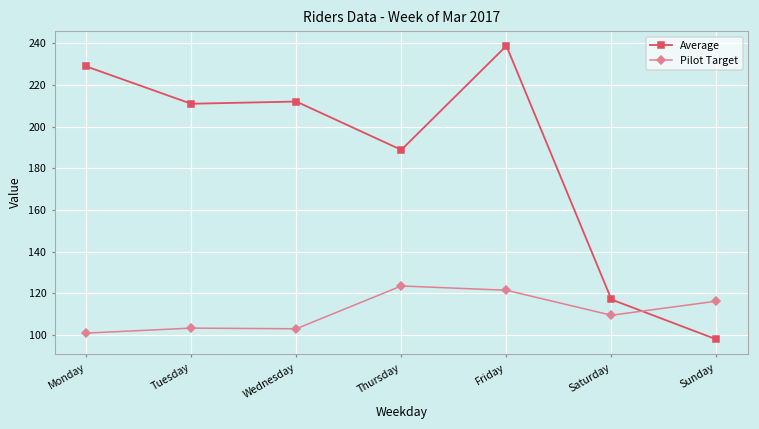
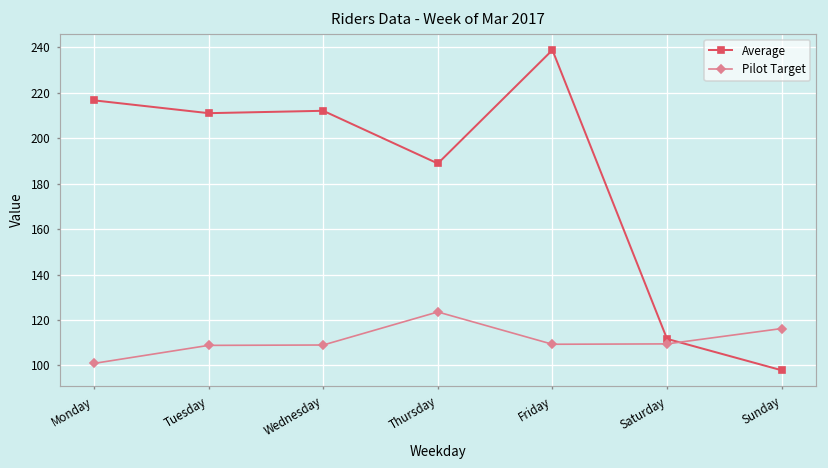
  {
    "Average": {
-     "Monday": 229,
+     "Monday": 217,
      "Tuesday": 211,
      "Wednesday": 212,
      "Thursday": 189,
      "Friday": 239,
-     "Saturday": 117,
+     "Saturday": 112,
      "Sunday": 98
    },
    "Pilot Target": {
      "Monday": 101,
-     "Tuesday": 103,
-     "Wednesday": 103,
+     "Tuesday": 109,
+     "Wednesday": 109,
      "Thursday": 124,
-     "Friday": 121,
+     "Friday": 109,
      "Saturday": 109,
      "Sunday": 116
    }
  }
